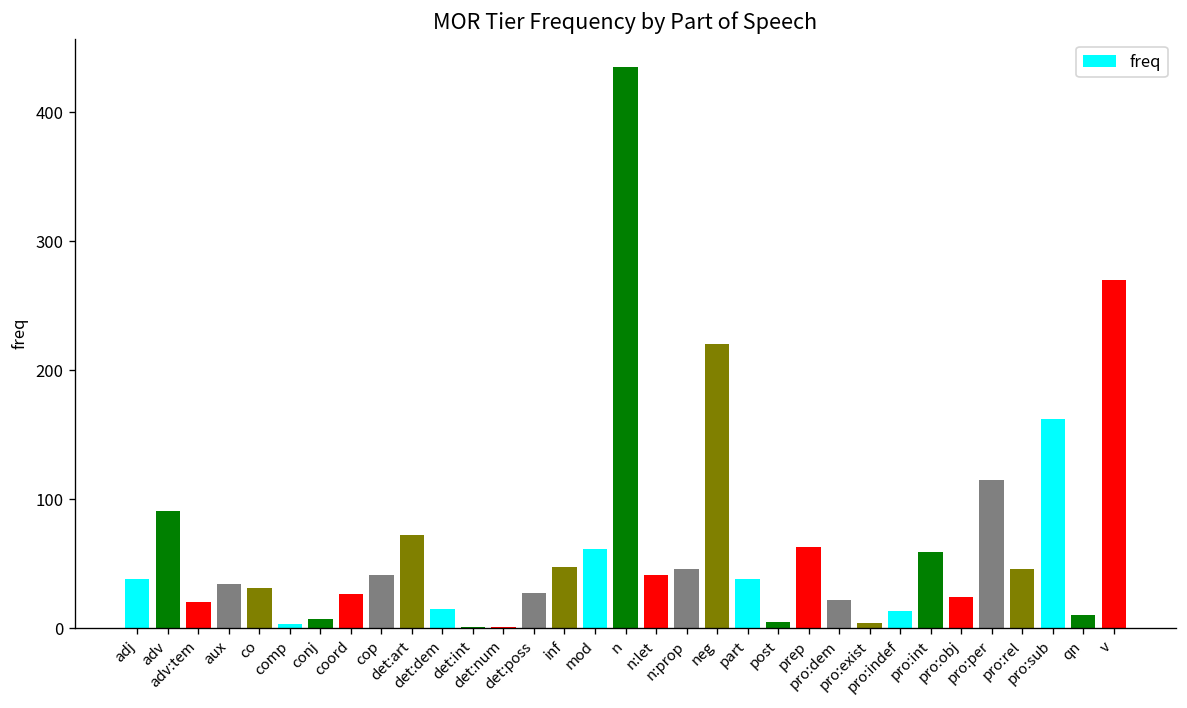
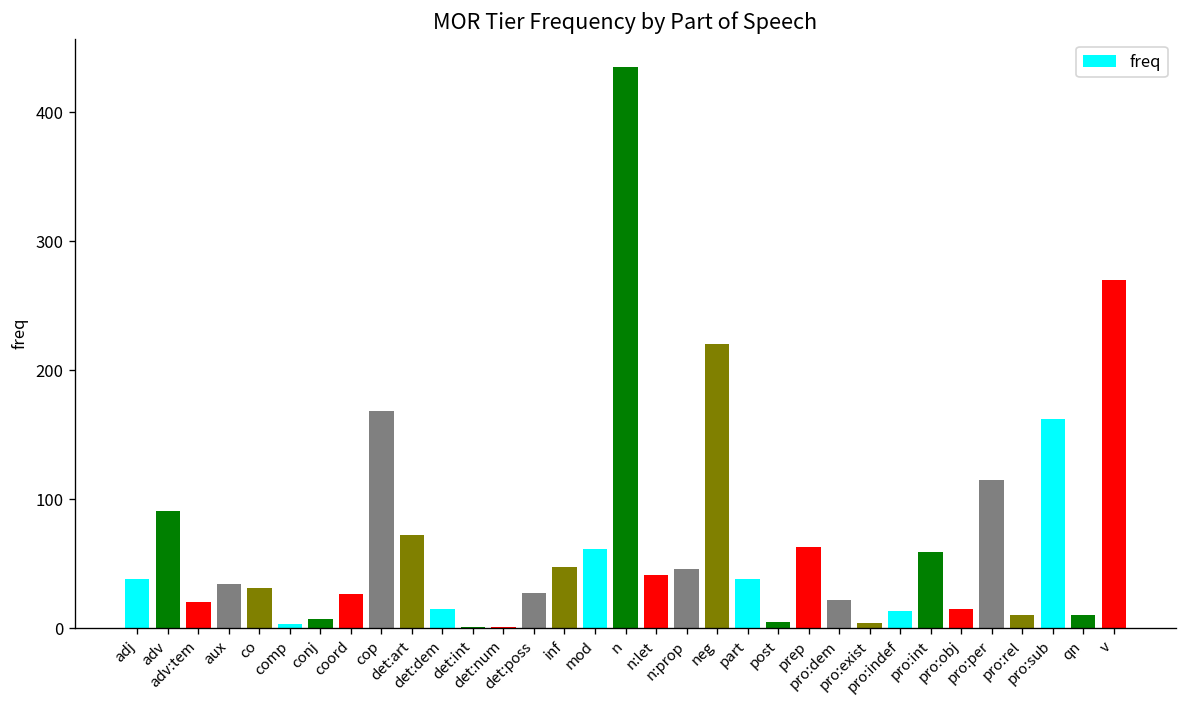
  {
    "adj": 38,
    "adv": 91,
    "adv:tem": 20,
    "aux": 34,
    "co": 31,
    "comp": 3,
    "conj": 7,
    "coord": 26,
-   "cop": 41,
+   "cop": 168,
    "det:art": 72,
    "det:dem": 15,
    "det:poss": 27,
    "inf": 47,
    "mod": 61,
    "n": 435,
    "n:let": 41,
    "n:prop": 46,
    "neg": 220,
    "part": 38,
    "post": 5,
    "prep": 63,
    "pro:dem": 22,
    "pro:exist": 4,
    "pro:indef": 13,
    "pro:int": 59,
-   "pro:obj": 24,
+   "pro:obj": 15,
    "pro:per": 115,
-   "pro:rel": 46,
+   "pro:rel": 10,
    "pro:sub": 162,
    "qn": 10,
    "v": 270
  }
